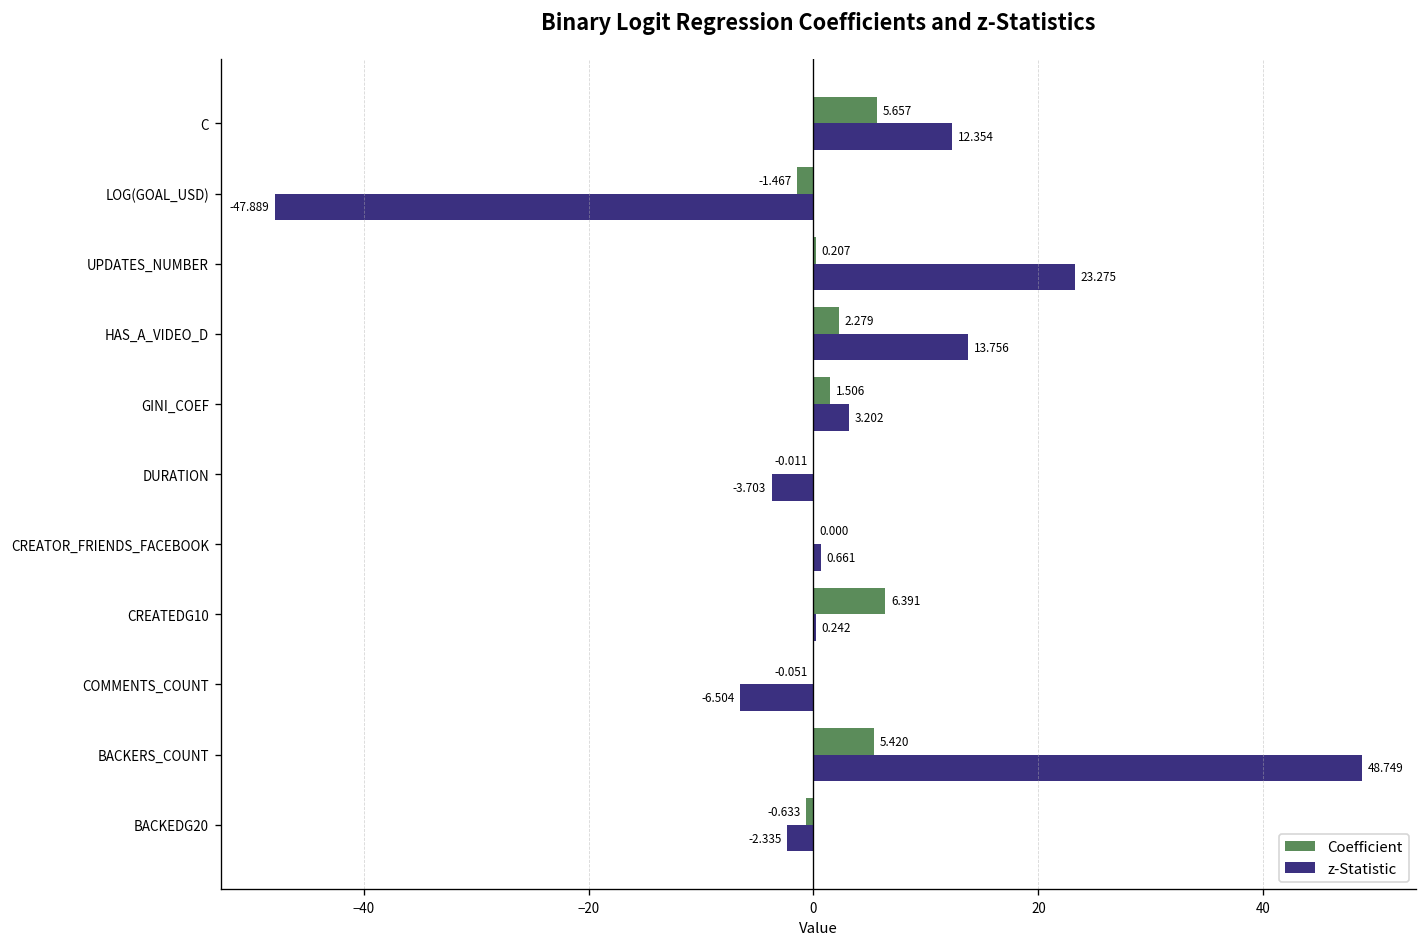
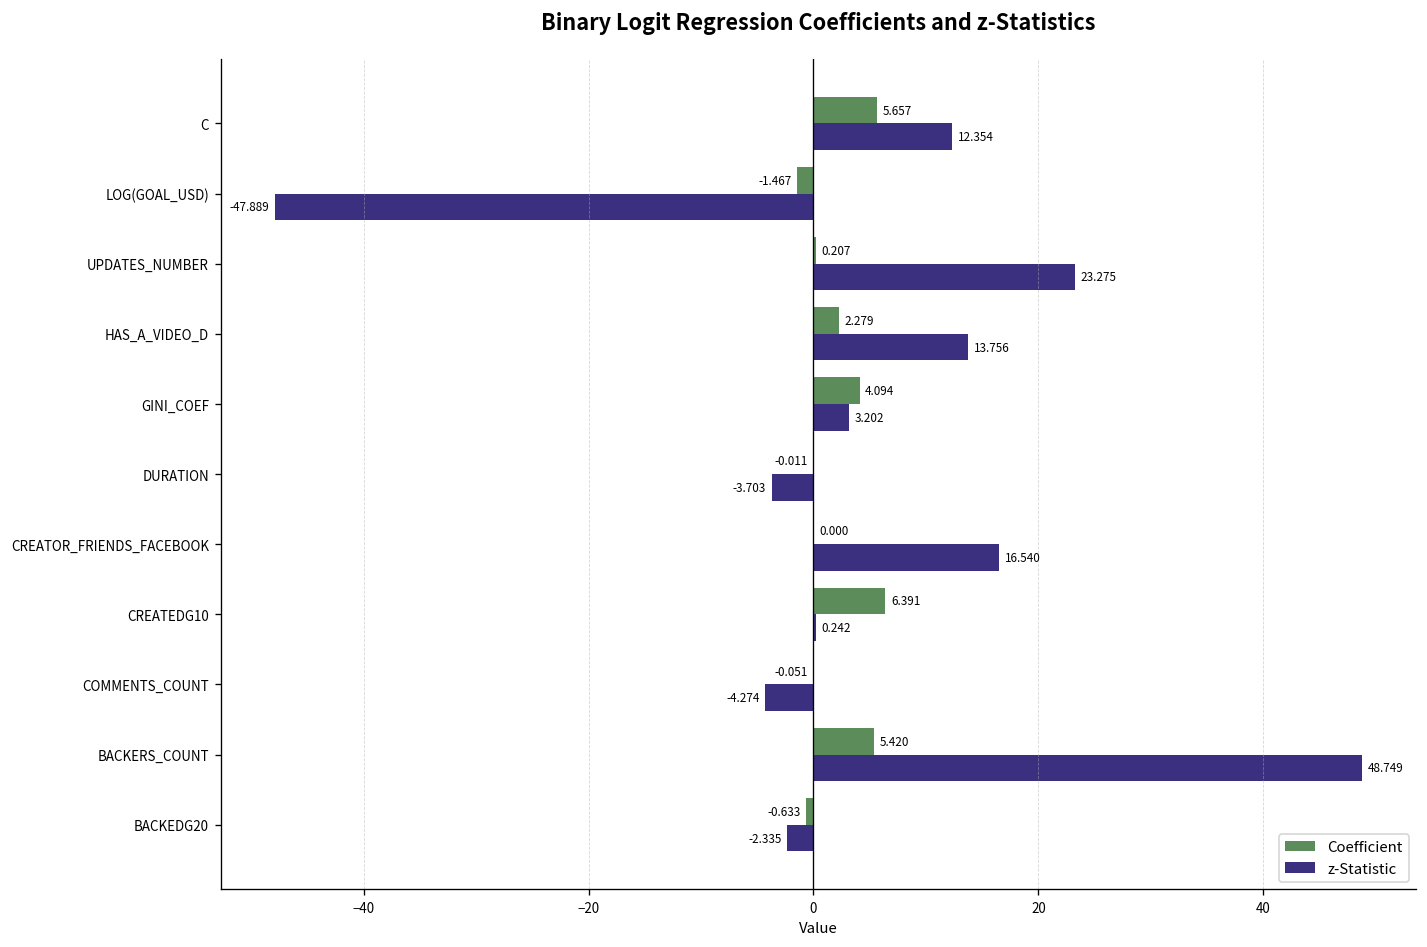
  {
    "Coefficient": {
      "C": 5.657,
      "LOG(GOAL_USD)": -1.467,
      "UPDATES_NUMBER": 0.207,
      "HAS_A_VIDEO_D": 2.279,
-     "GINI_COEF": 1.506,
+     "GINI_COEF": 4.094,
      "DURATION": -0.011,
      "CREATOR_FRIENDS_FACEBOOK": 0.000,
      "CREATEDG10": 6.391,
      "COMMENTS_COUNT": -0.051,
      "BACKERS_COUNT": 5.420,
      "BACKEDG20": -0.633
    },
    "z-Statistic": {
      "C": 12.354,
      "LOG(GOAL_USD)": -47.889,
      "UPDATES_NUMBER": 23.275,
      "HAS_A_VIDEO_D": 13.756,
      "GINI_COEF": 3.202,
      "DURATION": -3.703,
-     "CREATOR_FRIENDS_FACEBOOK": 0.661,
+     "CREATOR_FRIENDS_FACEBOOK": 16.540,
      "CREATEDG10": 0.242,
-     "COMMENTS_COUNT": -6.504,
+     "COMMENTS_COUNT": -4.274,
      "BACKERS_COUNT": 48.749,
      "BACKEDG20": -2.335
    }
  }
